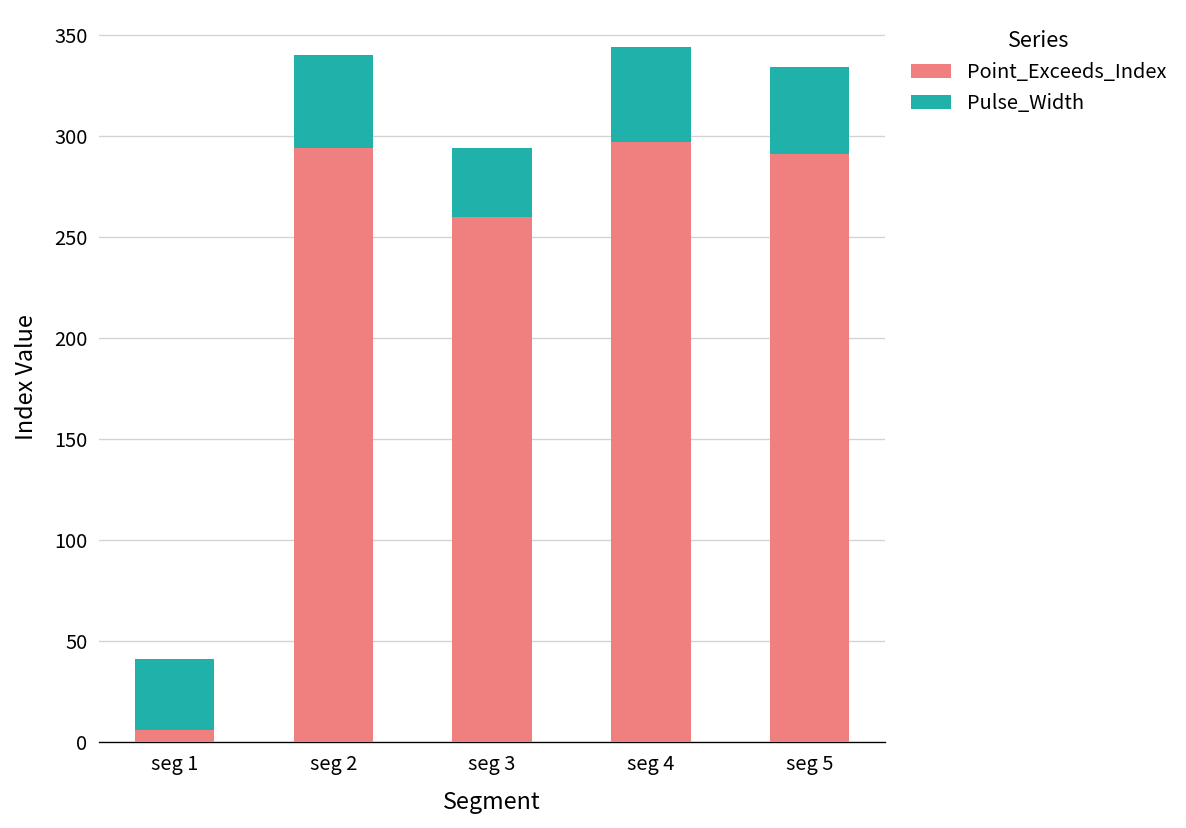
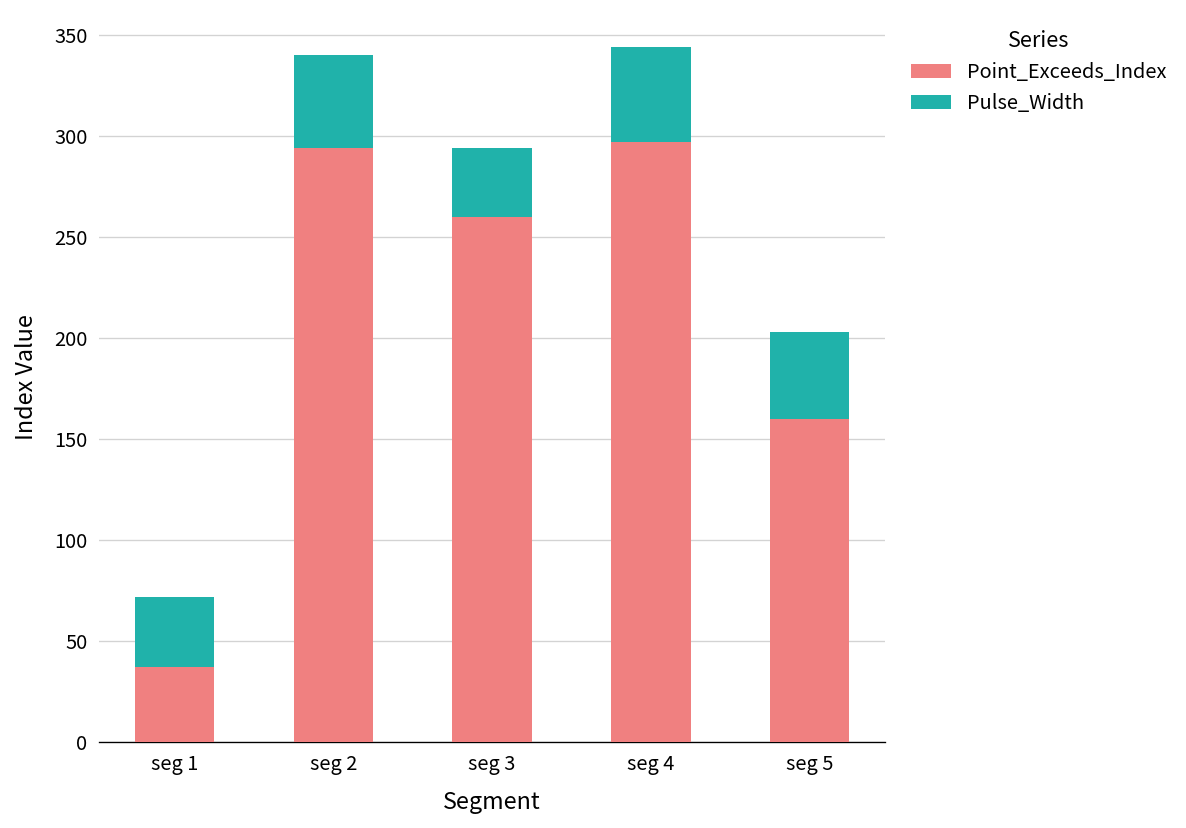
  {
    "Point_Exceeds_Index": {
-     "seg 1": 6,
+     "seg 1": 37,
      "seg 2": 294,
      "seg 3": 260,
      "seg 4": 297,
-     "seg 5": 291
+     "seg 5": 160
    },
    "Pulse_Width": {
      "seg 1": 35,
      "seg 2": 46,
      "seg 3": 34,
      "seg 4": 47,
      "seg 5": 43
    }
  }
